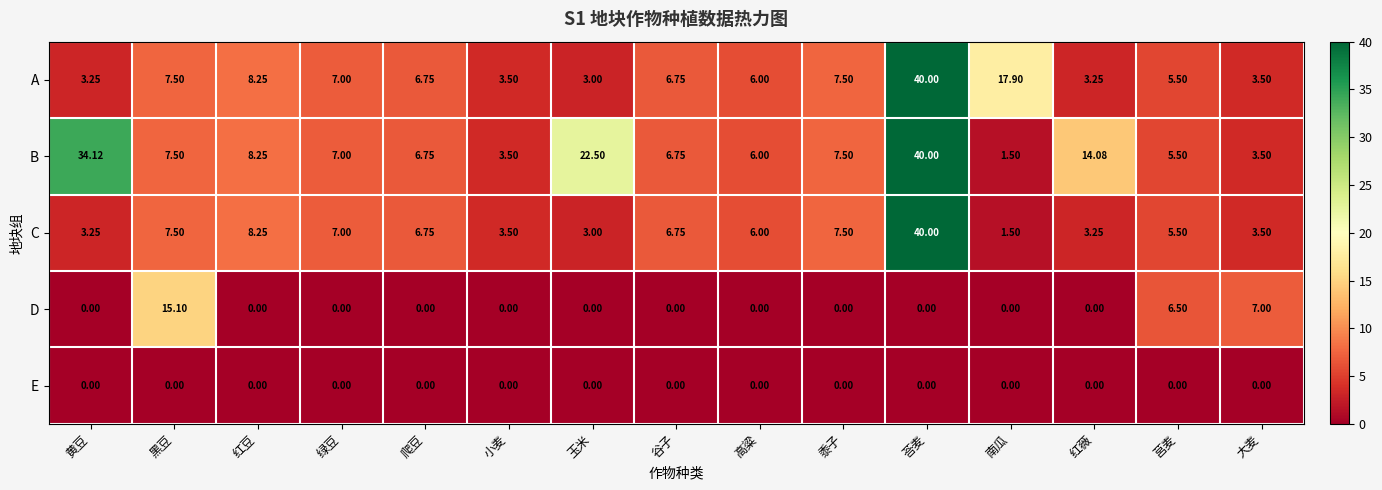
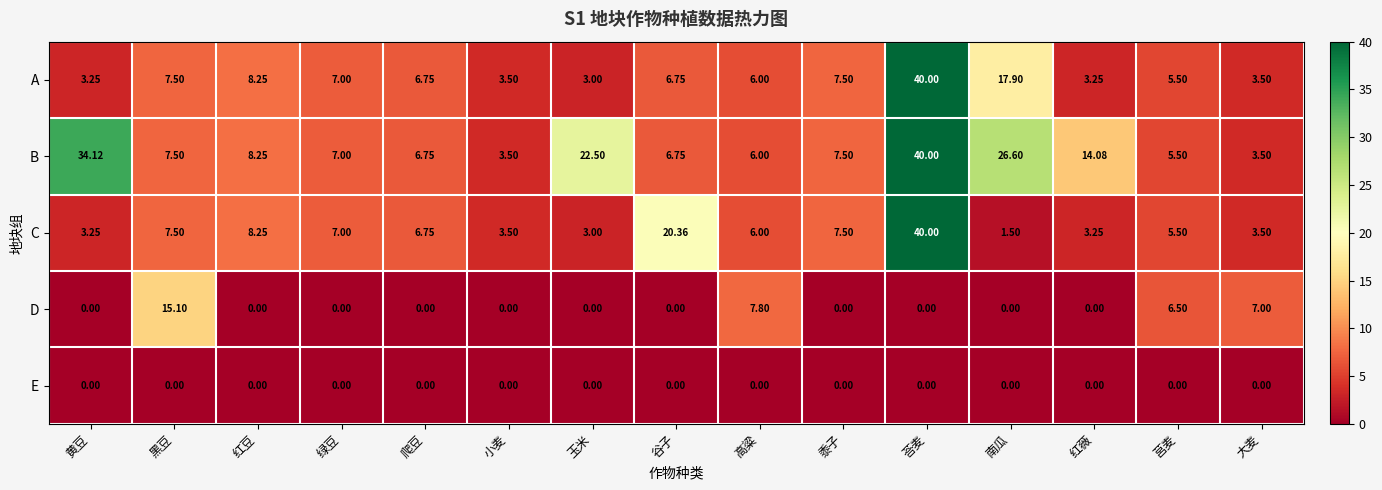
  {
    "A": {
      "黄豆": 3.25,
      "黑豆": 7.50,
      "红豆": 8.25,
      "绿豆": 7.00,
      "爬豆": 6.75,
      "小麦": 3.50,
      "玉米": 3.00,
      "谷子": 6.75,
      "高粱": 6.00,
      "黍子": 7.50,
      "荅麦": 40.00,
      "南瓜": 17.90,
      "红薇": 3.25,
      "莒麦": 5.50,
      "大麦": 3.50
    },
    "B": {
      "黄豆": 34.12,
      "黑豆": 7.50,
      "红豆": 8.25,
      "绿豆": 7.00,
      "爬豆": 6.75,
      "小麦": 3.50,
      "玉米": 22.50,
      "谷子": 6.75,
      "高粱": 6.00,
      "黍子": 7.50,
      "荅麦": 40.00,
-     "南瓜": 1.50,
+     "南瓜": 26.60,
      "红薇": 14.08,
      "莒麦": 5.50,
      "大麦": 3.50
    },
    "C": {
      "黄豆": 3.25,
      "黑豆": 7.50,
      "红豆": 8.25,
      "绿豆": 7.00,
      "爬豆": 6.75,
      "小麦": 3.50,
      "玉米": 3.00,
-     "谷子": 6.75,
+     "谷子": 20.36,
      "高粱": 6.00,
      "黍子": 7.50,
      "荅麦": 40.00,
      "南瓜": 1.50,
      "红薇": 3.25,
      "莒麦": 5.50,
      "大麦": 3.50
    },
    "D": {
      "黄豆": 0.00,
      "黑豆": 15.10,
      "红豆": 0.00,
      "绿豆": 0.00,
      "爬豆": 0.00,
      "小麦": 0.00,
      "玉米": 0.00,
      "谷子": 0.00,
-     "高粱": 0.00,
+     "高粱": 7.80,
      "黍子": 0.00,
      "荅麦": 0.00,
      "南瓜": 0.00,
      "红薇": 0.00,
      "莒麦": 6.50,
      "大麦": 7.00
    },
    "E": {
      "黄豆": 0.00,
      "黑豆": 0.00,
      "红豆": 0.00,
      "绿豆": 0.00,
      "爬豆": 0.00,
      "小麦": 0.00,
      "玉米": 0.00,
      "谷子": 0.00,
      "高粱": 0.00,
      "黍子": 0.00,
      "荅麦": 0.00,
      "南瓜": 0.00,
      "红薇": 0.00,
      "莒麦": 0.00,
      "大麦": 0.00
    }
  }
